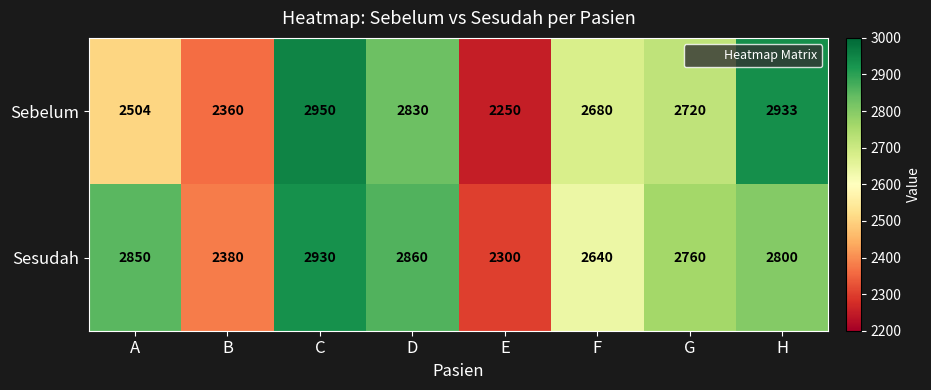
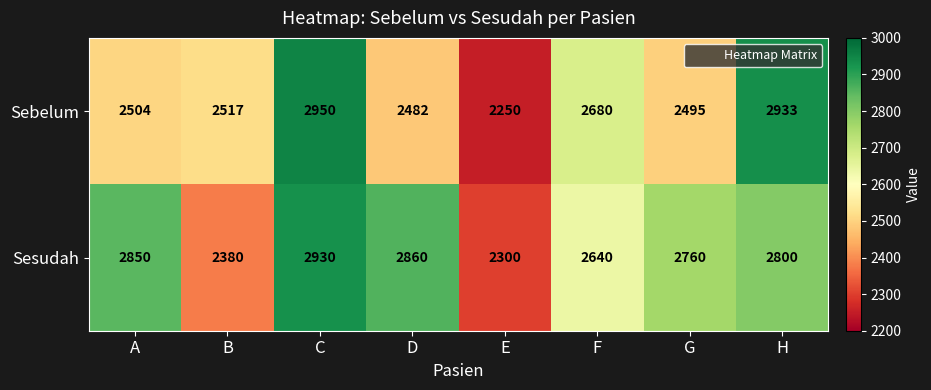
  {
    "Sebelum": {
      "A": 2504,
-     "B": 2360,
+     "B": 2517,
      "C": 2950,
-     "D": 2830,
+     "D": 2482,
      "E": 2250,
      "F": 2680,
-     "G": 2720,
+     "G": 2495,
      "H": 2933
    },
    "Sesudah": {
      "A": 2850,
      "B": 2380,
      "C": 2930,
      "D": 2860,
      "E": 2300,
      "F": 2640,
      "G": 2760,
      "H": 2800
    }
  }
